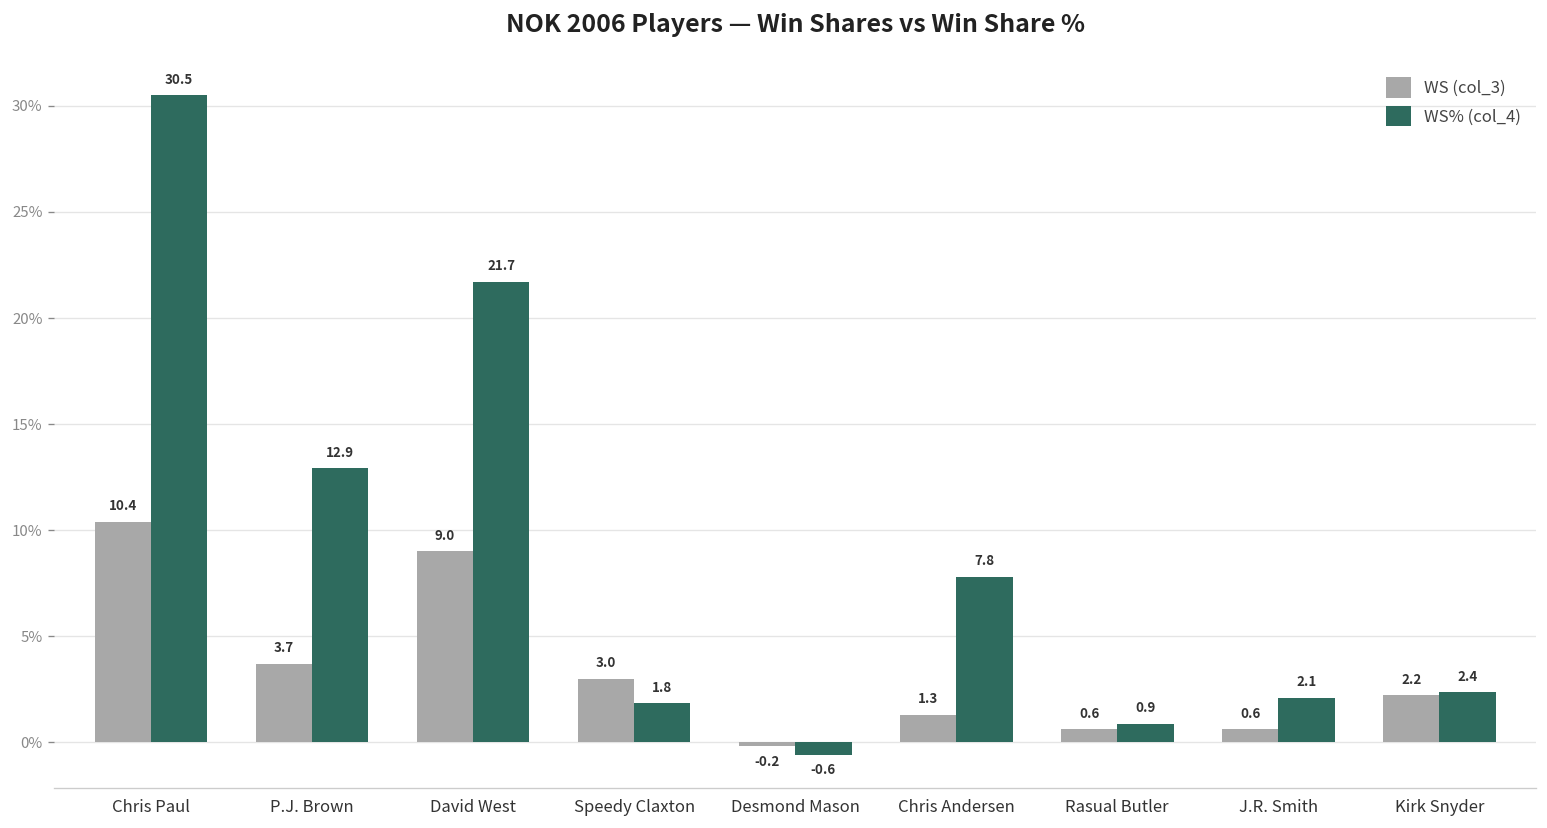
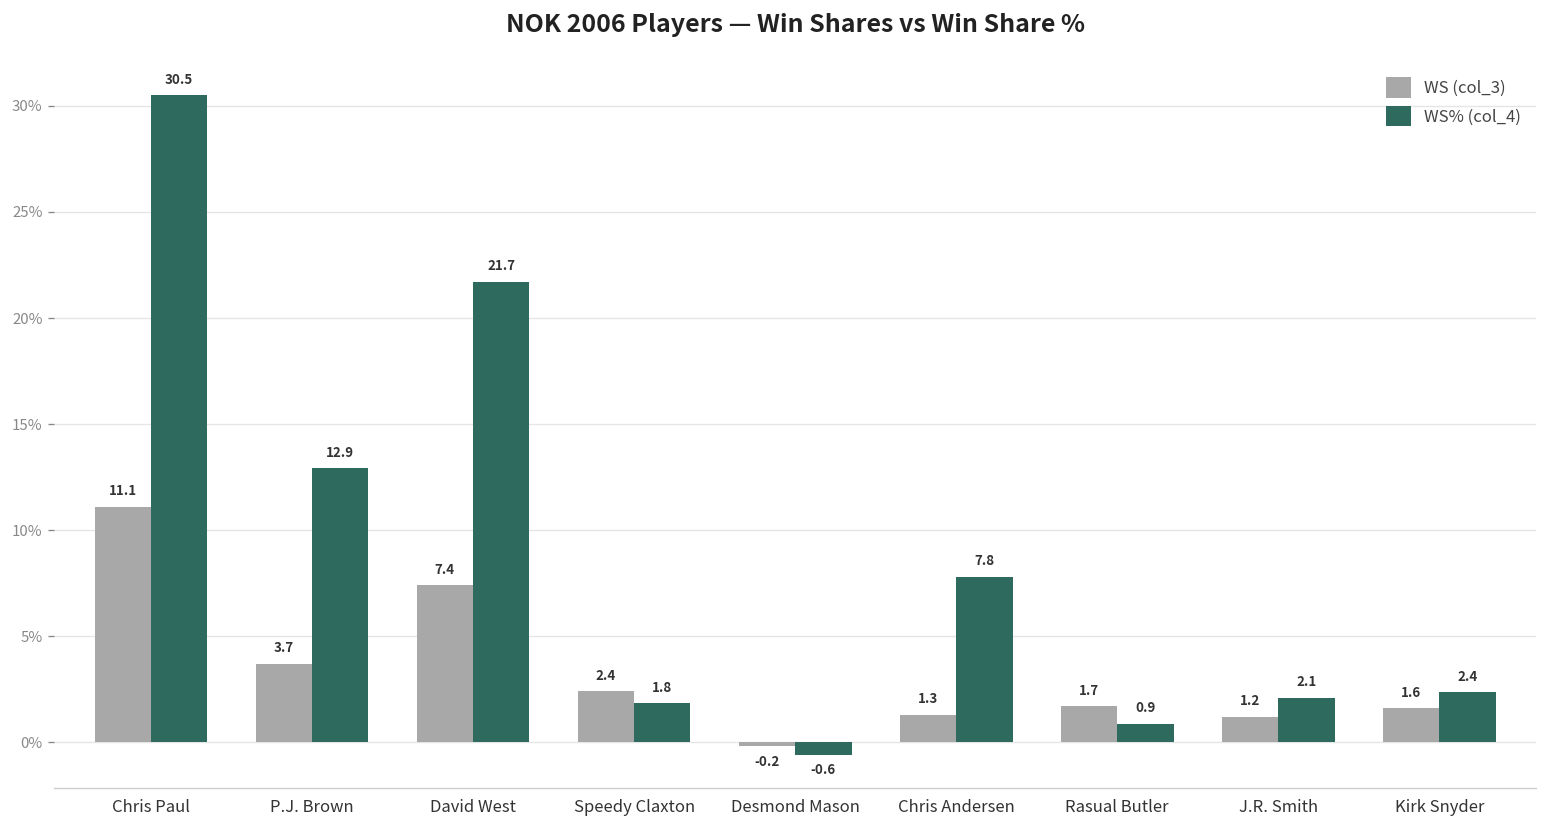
  {
    "WS (col_3)": {
-     "Chris Paul": 10.4,
+     "Chris Paul": 11.1,
      "P.J. Brown": 3.7,
-     "David West": 9.0,
-     "Speedy Claxton": 3.0,
+     "David West": 7.4,
+     "Speedy Claxton": 2.4,
      "Desmond Mason": -0.2,
      "Chris Andersen": 1.3,
-     "Rasual Butler": 0.6,
-     "J.R. Smith": 0.6,
-     "Kirk Snyder": 2.2
+     "Rasual Butler": 1.7,
+     "J.R. Smith": 1.2,
+     "Kirk Snyder": 1.6
    },
    "WS% (col_4)": {
      "Chris Paul": 30.5,
      "P.J. Brown": 12.9,
      "David West": 21.7,
      "Speedy Claxton": 1.8,
      "Desmond Mason": -0.6,
      "Chris Andersen": 7.8,
      "Rasual Butler": 0.9,
      "J.R. Smith": 2.1,
      "Kirk Snyder": 2.4
    }
  }
